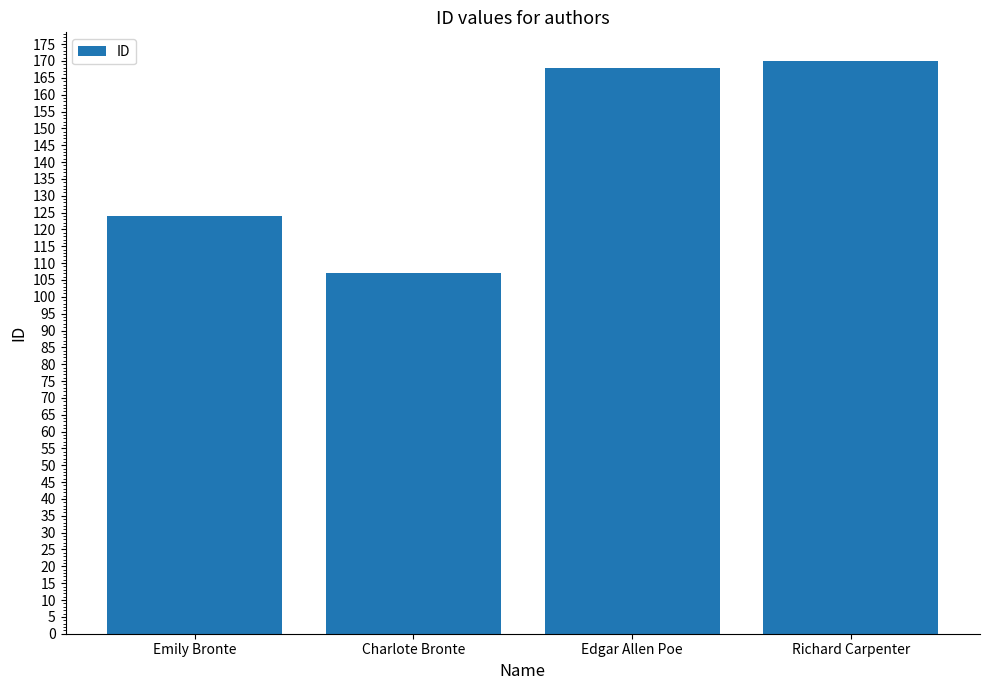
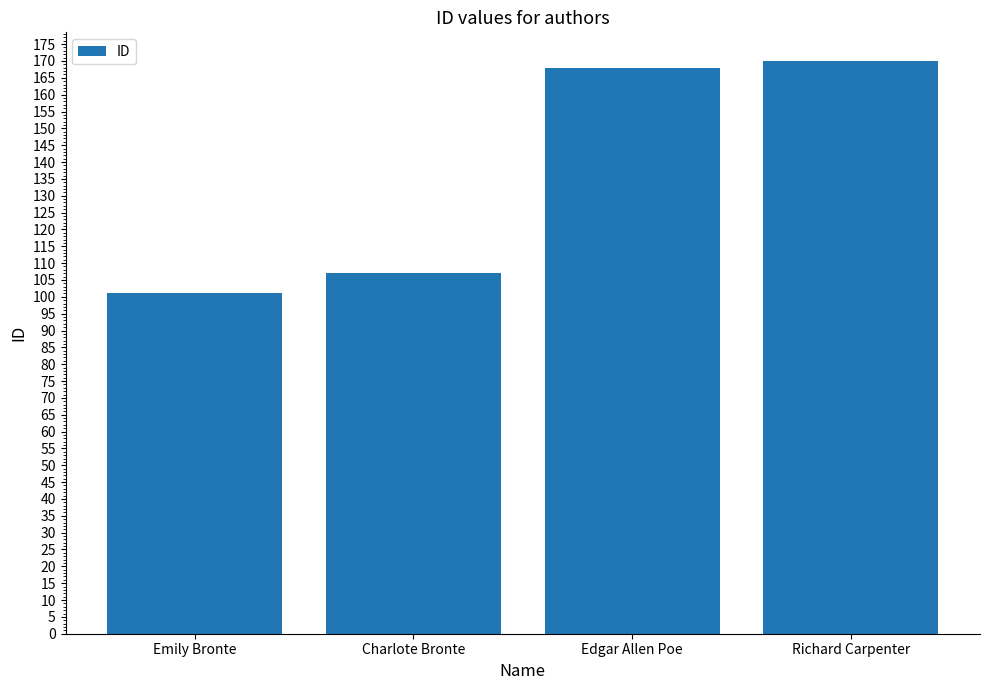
  {
-   "Emily Bronte": 124,
+   "Emily Bronte": 101,
    "Charlote Bronte": 107,
    "Edgar Allen Poe": 168,
    "Richard Carpenter": 170
  }
